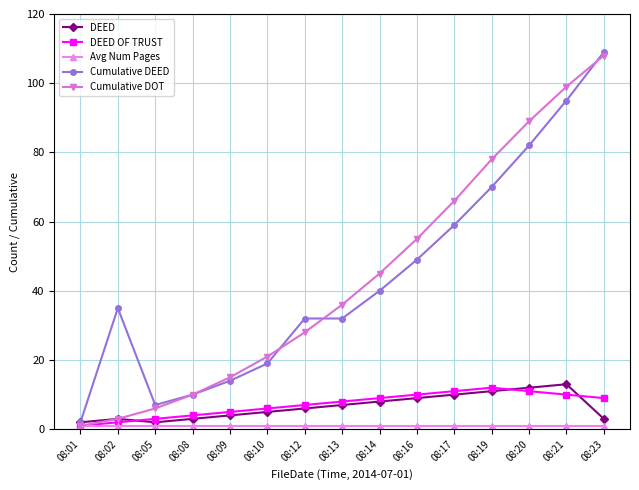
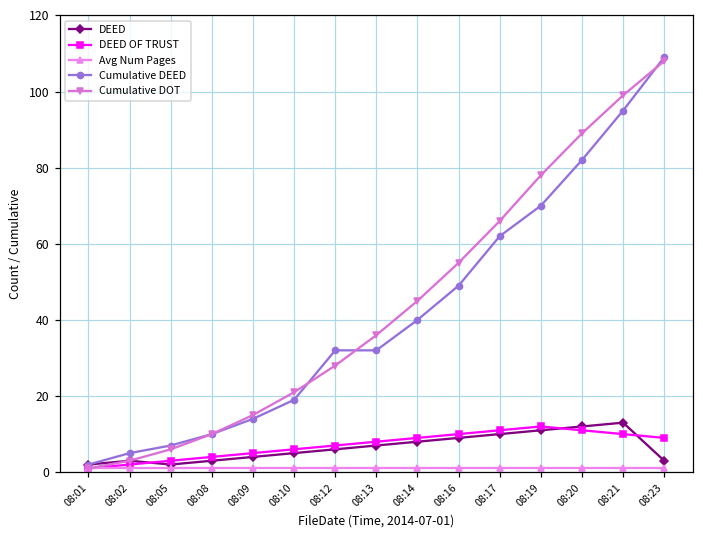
  {
    "DEED": {
      "08:05": 2,
      "08:08": 3,
      "08:09": 4,
      "08:10": 5,
      "08:12": 6,
      "08:13": 7,
      "08:14": 8,
      "08:16": 9,
      "08:17": 10,
      "08:19": 11,
      "08:20": 12,
      "08:21": 13,
      "08:23": 3
    },
    "DEED OF TRUST": {
      "08:02": 2,
      "08:05": 3,
      "08:08": 4,
      "08:09": 5,
      "08:10": 6,
      "08:12": 7,
      "08:13": 8,
      "08:14": 9,
      "08:16": 10,
      "08:17": 11,
      "08:19": 12,
      "08:20": 11,
      "08:21": 10,
      "08:23": 9
    },
    "Cumulative DEED": {
-     "08:02": 35,
+     "08:02": 5,
      "08:05": 7,
      "08:09": 14,
      "08:10": 19,
      "08:12": 32,
      "08:13": 32,
      "08:14": 40,
      "08:16": 49,
-     "08:17": 59,
+     "08:17": 62,
      "08:19": 70,
      "08:20": 82,
      "08:21": 95,
      "08:23": 109
    }
  }
